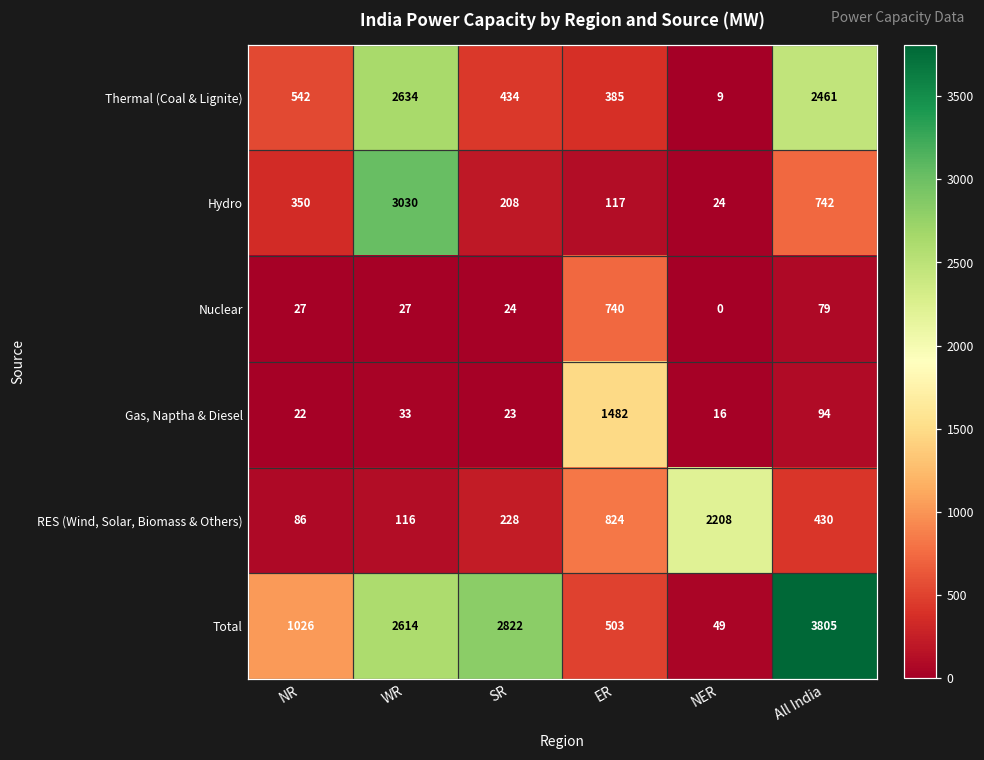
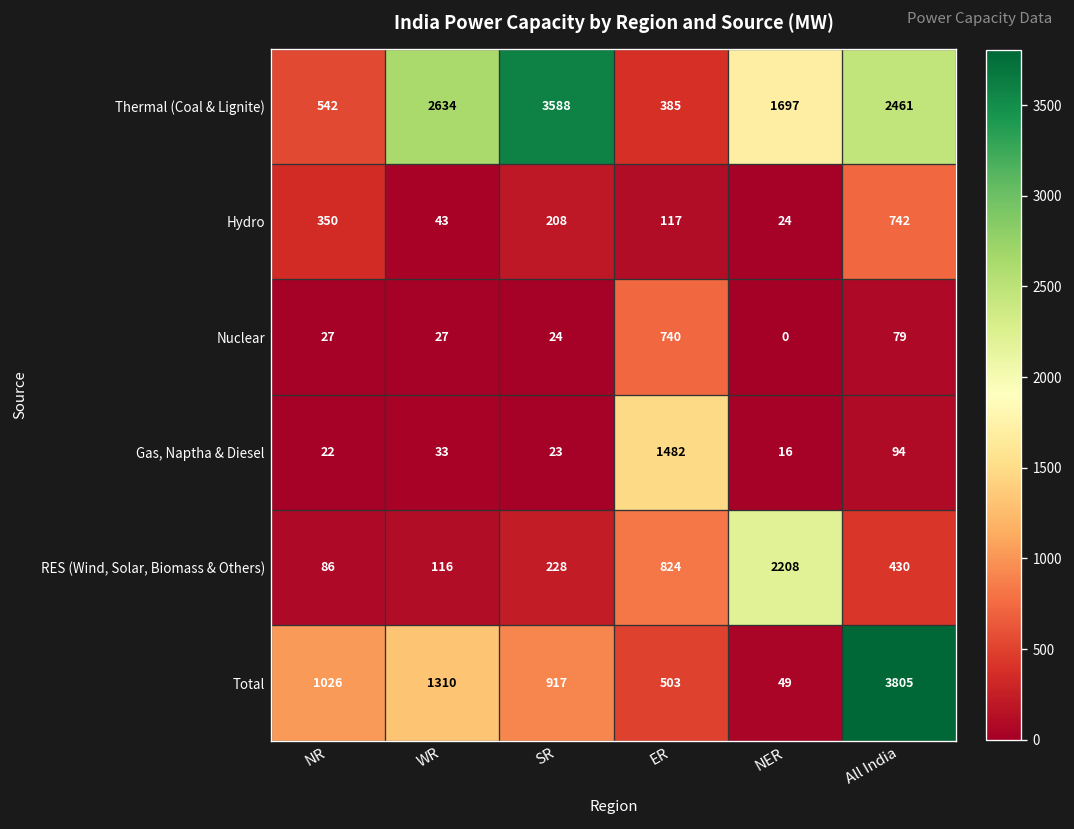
  {
    "Thermal (Coal & Lignite)": {
      "NR": 542,
      "WR": 2634,
-     "SR": 434,
+     "SR": 3588,
      "ER": 385,
-     "NER": 9,
+     "NER": 1697,
      "All India": 2461
    },
    "Hydro": {
      "NR": 350,
-     "WR": 3030,
+     "WR": 43,
      "SR": 208,
      "ER": 117,
      "NER": 24,
      "All India": 742
    },
    "Nuclear": {
      "NR": 27,
      "WR": 27,
      "SR": 24,
      "ER": 740,
      "NER": 0,
      "All India": 79
    },
    "Gas, Naptha & Diesel": {
      "NR": 22,
      "WR": 33,
      "SR": 23,
      "ER": 1482,
      "NER": 16,
      "All India": 94
    },
    "RES (Wind, Solar, Biomass & Others)": {
      "NR": 86,
      "WR": 116,
      "SR": 228,
      "ER": 824,
      "NER": 2208,
      "All India": 430
    },
    "Total": {
      "NR": 1026,
-     "WR": 2614,
-     "SR": 2822,
+     "WR": 1310,
+     "SR": 917,
      "ER": 503,
      "NER": 49,
      "All India": 3805
    }
  }
